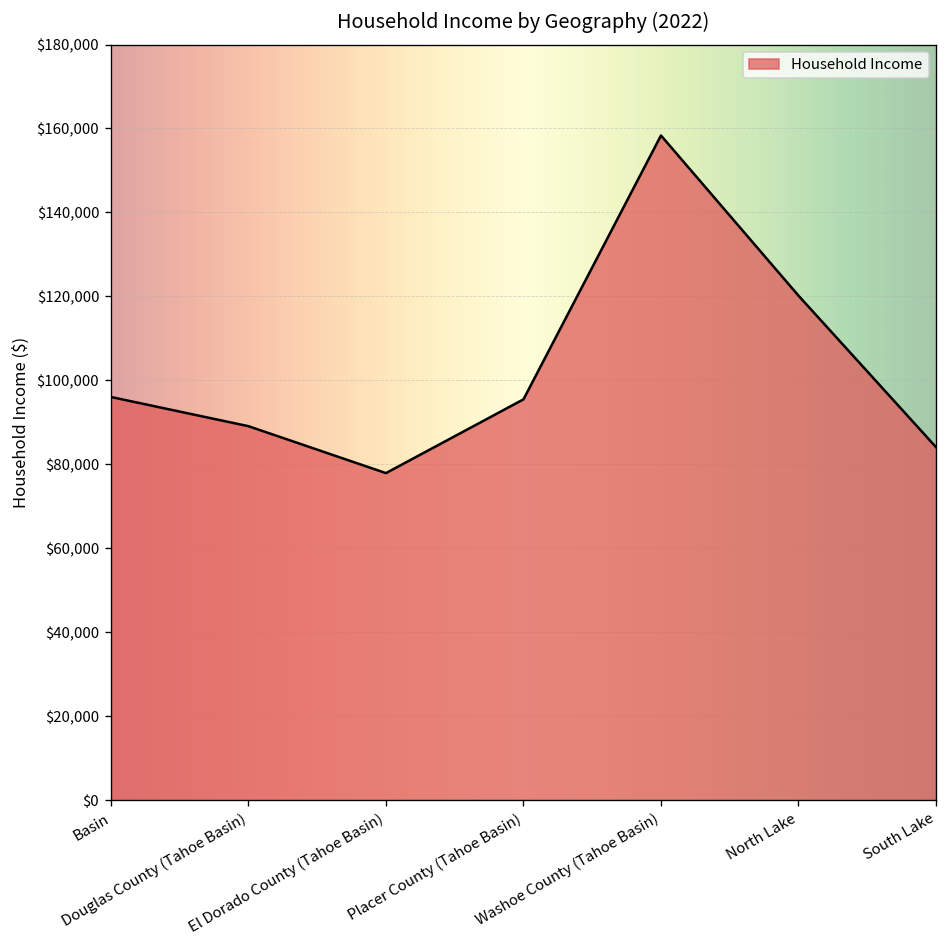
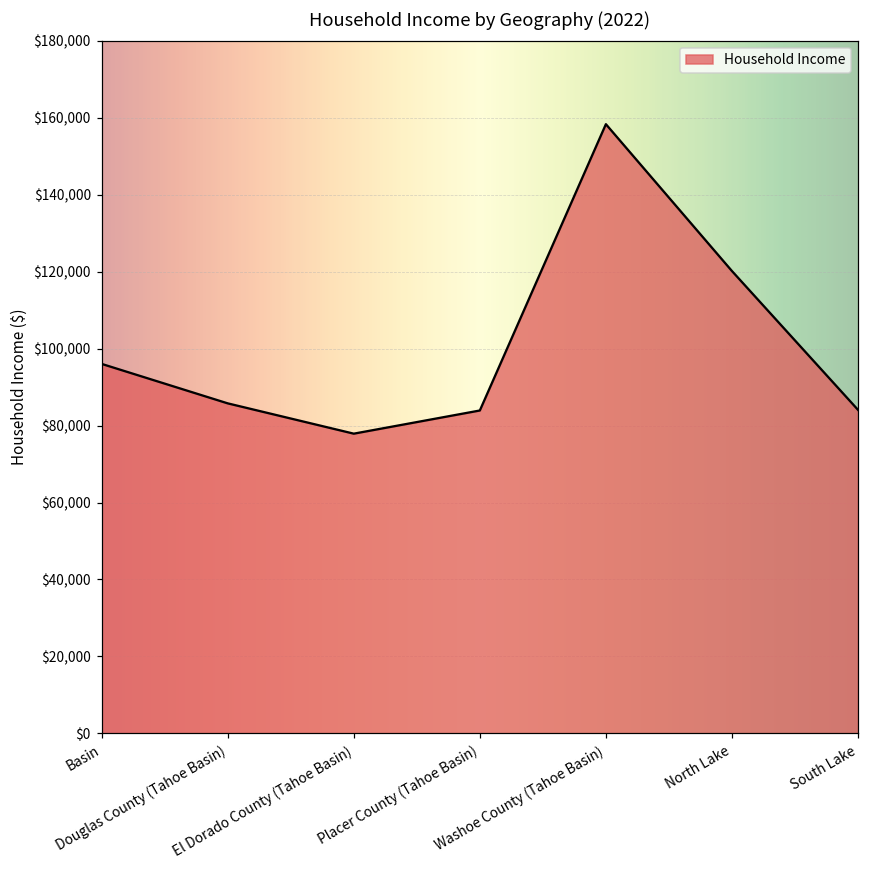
  {
    "Basin": "$96,000",
-   "Douglas County (Tahoe Basin)": "$89,000",
+   "Douglas County (Tahoe Basin)": "$86,000",
    "El Dorado County (Tahoe Basin)": "$78,000",
-   "Placer County (Tahoe Basin)": "$95,000",
+   "Placer County (Tahoe Basin)": "$84,000",
    "Washoe County (Tahoe Basin)": "$158,000",
    "North Lake": "$120,000",
    "South Lake": "$84,000"
  }
